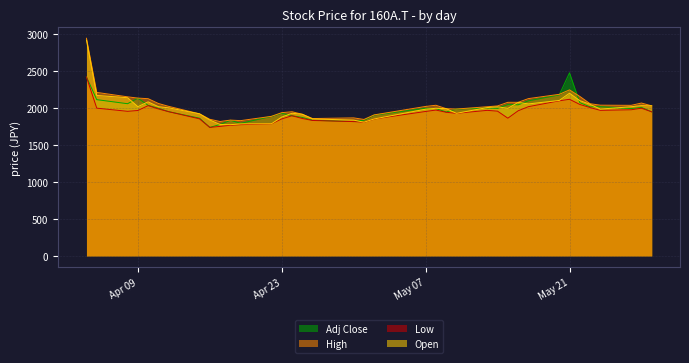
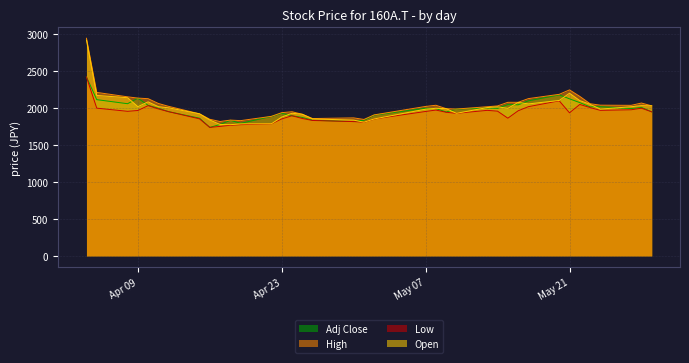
  {
    "Adj Close": {
-     "May 21": 2500
+     "May 21": 2100
    },
    "Low": {
      "Apr 09": 2000,
-     "May 21": 2100
+     "May 21": 1900
    }
  }
